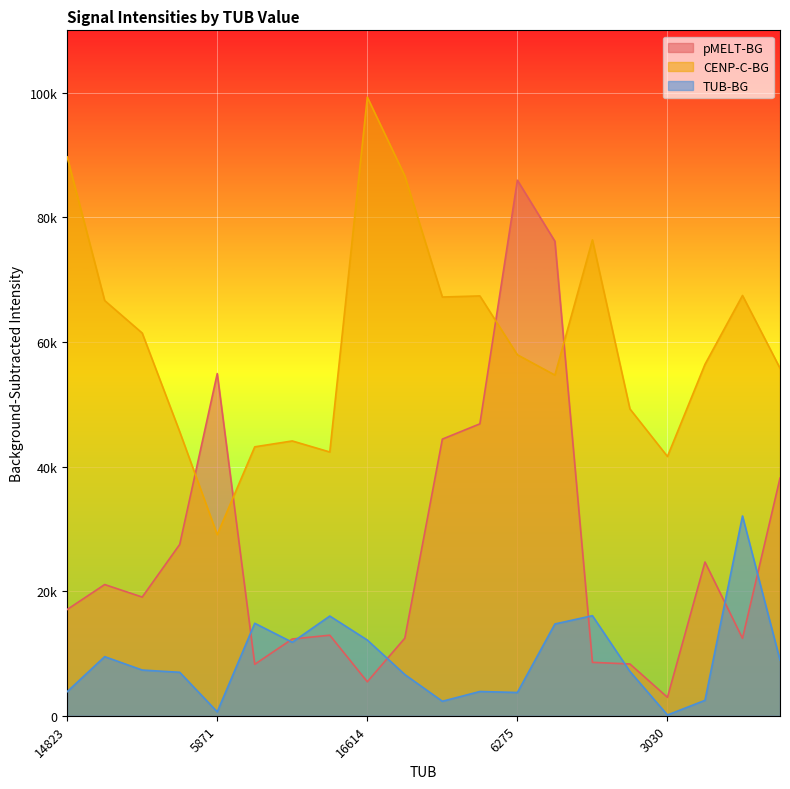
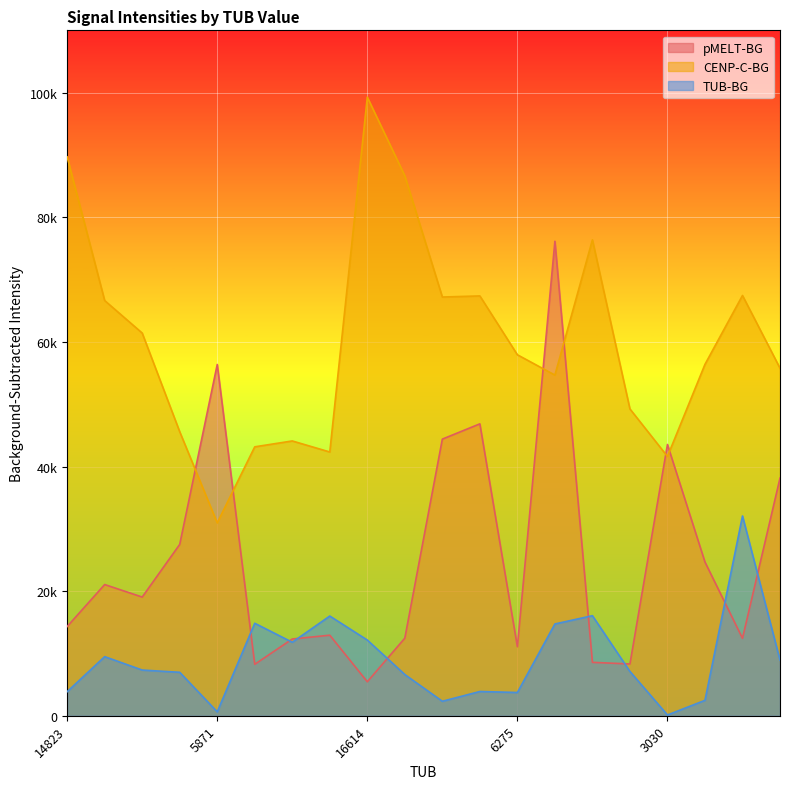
  {
    "pMELT-BG": {
-     "14823": 17000,
-     "5871": 55000,
+     "14823": 14000,
+     "5871": 56000,
      "16614": 5000,
-     "6275": 86000,
-     "3030": 3000
+     "6275": 11000,
+     "3030": 44000
    },
    "CENP-C-BG": {
      "14823": 90000,
-     "5871": 29000,
+     "5871": 31000,
      "16614": 99000,
      "6275": 58000,
      "3030": 42000
    },
    "TUB-BG": {
      "14823": 4000,
      "5871": 1000,
      "16614": 12000,
      "6275": 4000,
      "3030": 0
    }
  }
